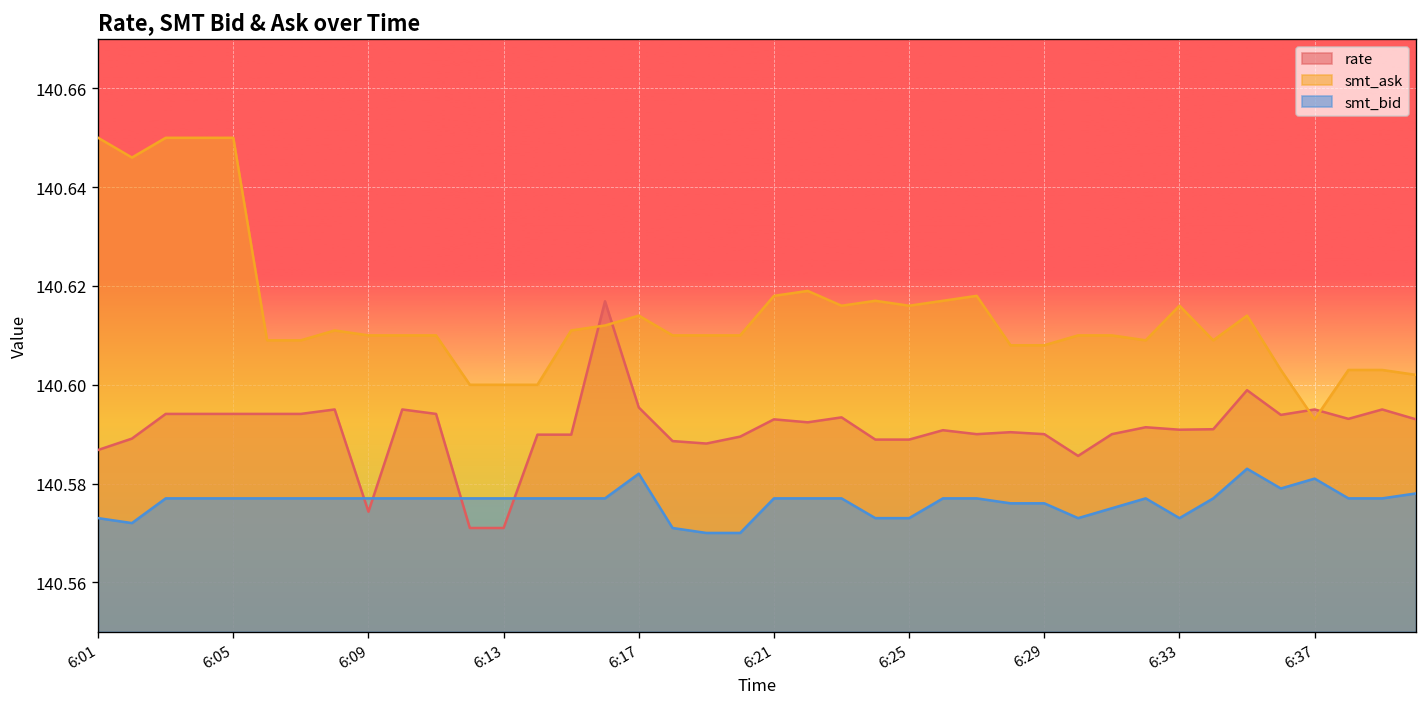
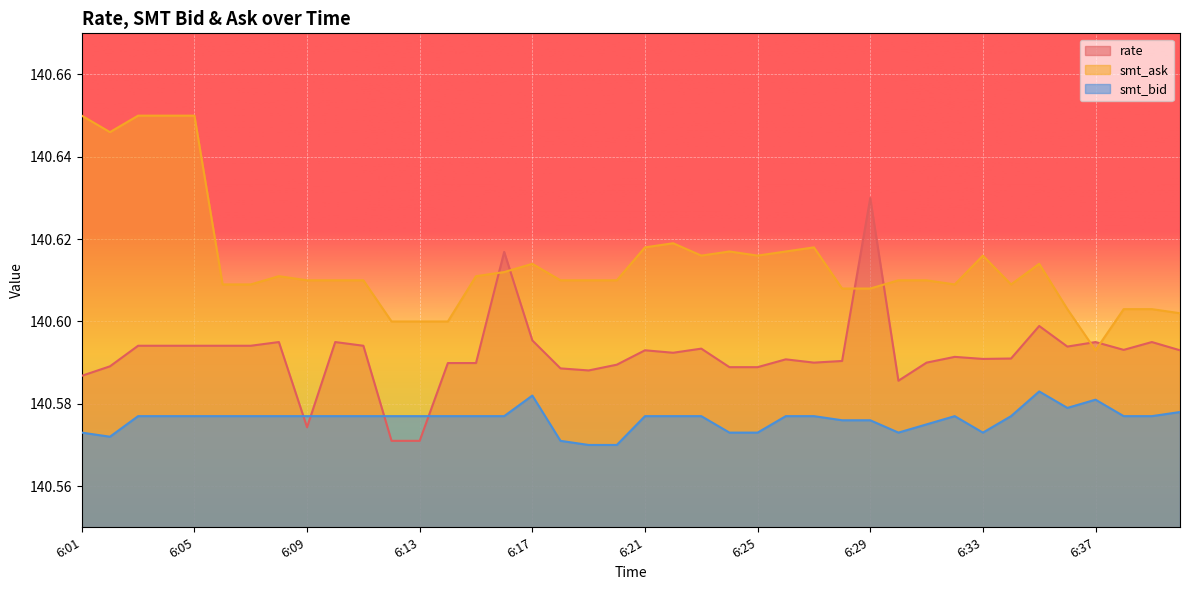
  {
    "rate": {
      "6:01": 140.587,
      "6:05": 140.594,
      "6:09": 140.574,
      "6:13": 140.571,
      "6:17": 140.595,
      "6:21": 140.593,
      "6:25": 140.589,
-     "6:29": 140.59,
+     "6:29": 140.63,
      "6:33": 140.591,
      "6:37": 140.595
    },
    "smt_ask": {
      "6:01": 140.65,
      "6:05": 140.65,
      "6:09": 140.61,
      "6:13": 140.60,
      "6:17": 140.614,
      "6:21": 140.618,
      "6:25": 140.616,
      "6:29": 140.608,
      "6:33": 140.616,
      "6:37": 140.593
    },
    "smt_bid": {
      "6:01": 140.573,
      "6:05": 140.577,
      "6:09": 140.577,
      "6:13": 140.577,
      "6:17": 140.582,
      "6:21": 140.577,
      "6:25": 140.573,
      "6:29": 140.576,
      "6:33": 140.573,
      "6:37": 140.581
    }
  }
